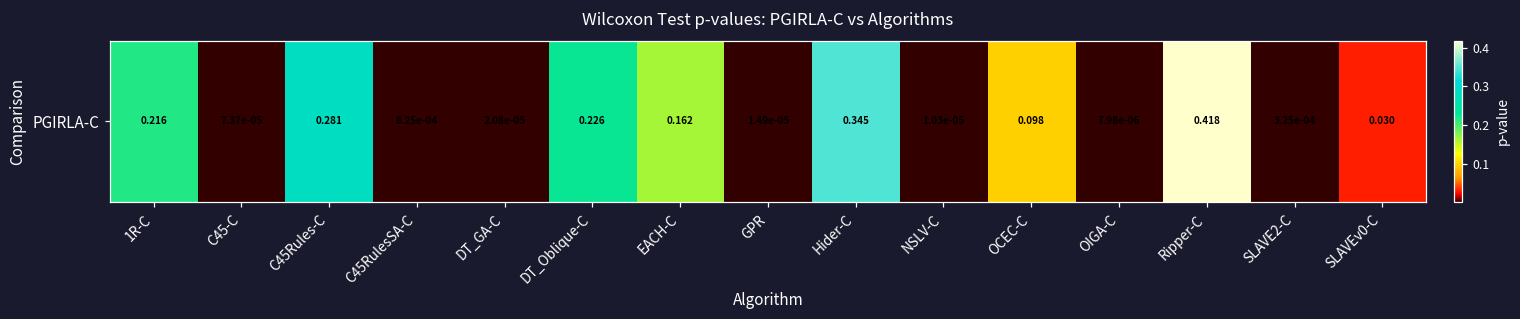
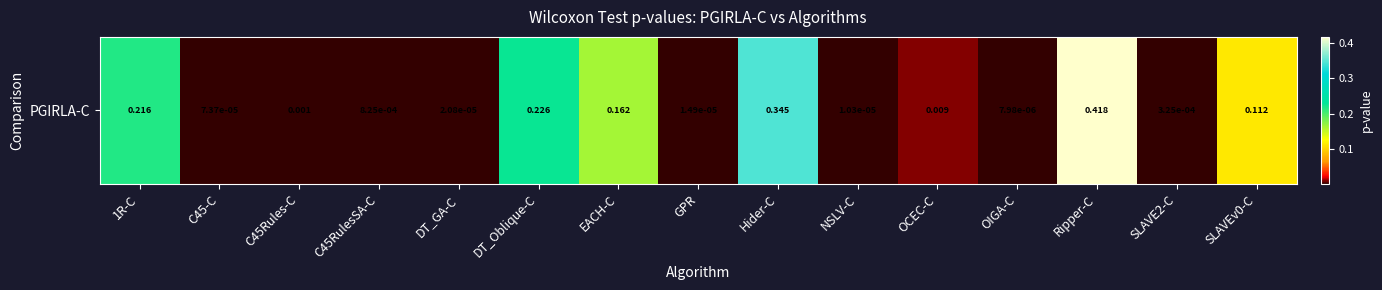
  {
    "PGIRLA-C": {
      "1R-C": "0.216",
      "C45-C": "7.37e-05",
-     "C45Rules-C": "0.281",
+     "C45Rules-C": "0.001",
      "C45RulesSA-C": "8.25e-04",
      "DT_GA-C": "2.08e-05",
      "DT_Oblique-C": "0.226",
      "EACH-C": "0.162",
      "GPR": "1.49e-05",
      "Hider-C": "0.345",
      "NSLV-C": "1.03e-05",
-     "OCEC-C": "0.098",
+     "OCEC-C": "0.009",
      "OIGA-C": "7.98e-06",
      "Ripper-C": "0.418",
      "SLAVE2-C": "3.25e-04",
-     "SLAVEv0-C": "0.030"
+     "SLAVEv0-C": "0.112"
    }
  }
